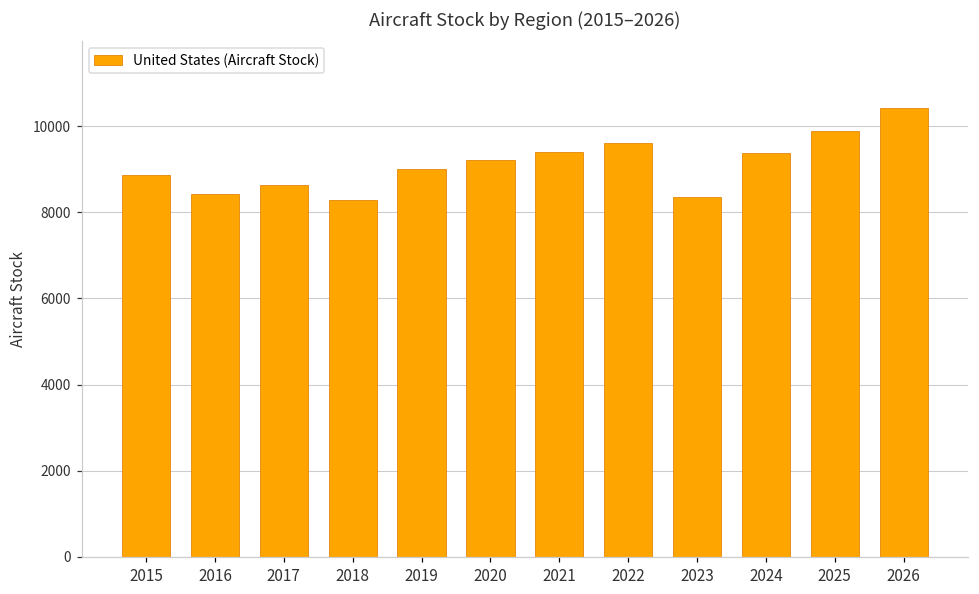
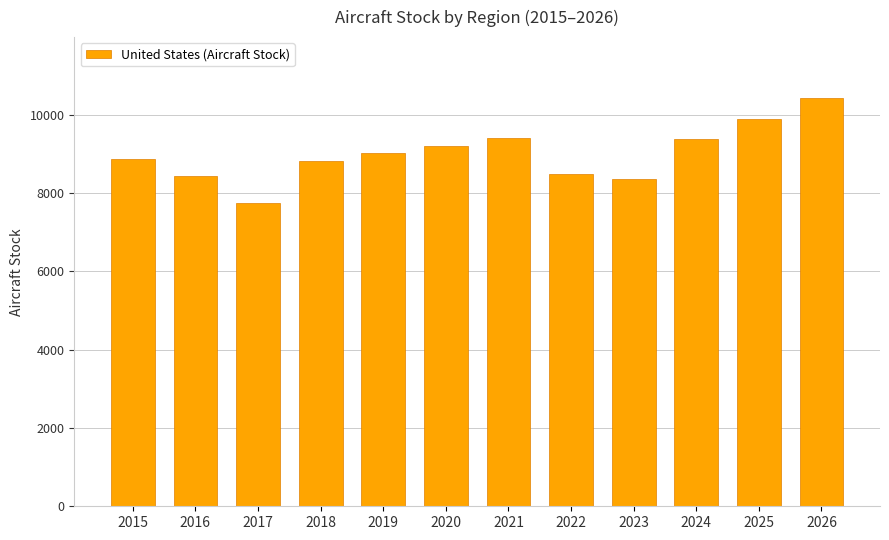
  {
    "2015": 8900,
    "2016": 8400,
-   "2017": 8600,
-   "2018": 8300,
+   "2017": 7700,
+   "2018": 8800,
    "2019": 9000,
    "2020": 9200,
    "2021": 9400,
-   "2022": 9600,
+   "2022": 8500,
    "2023": 8400,
    "2024": 9400,
    "2025": 9900,
    "2026": 10400
  }
